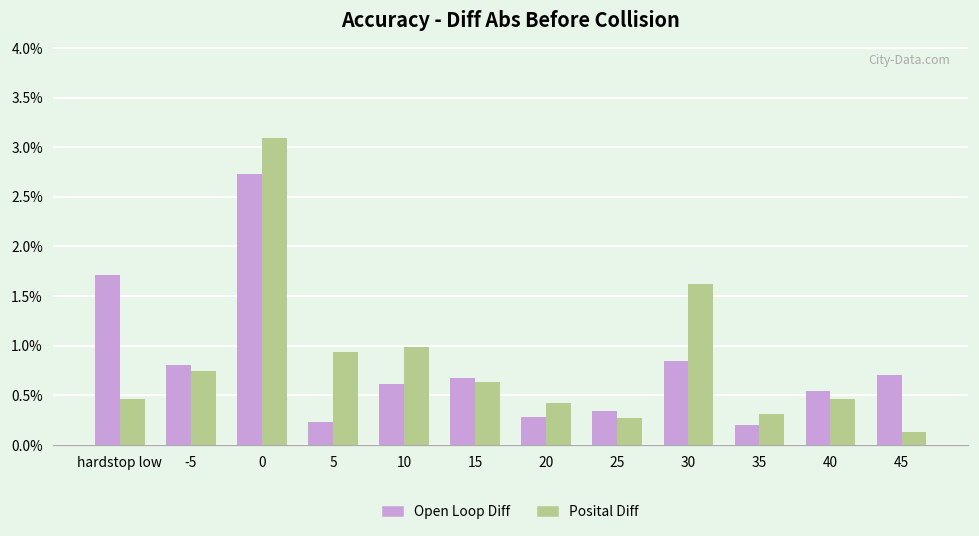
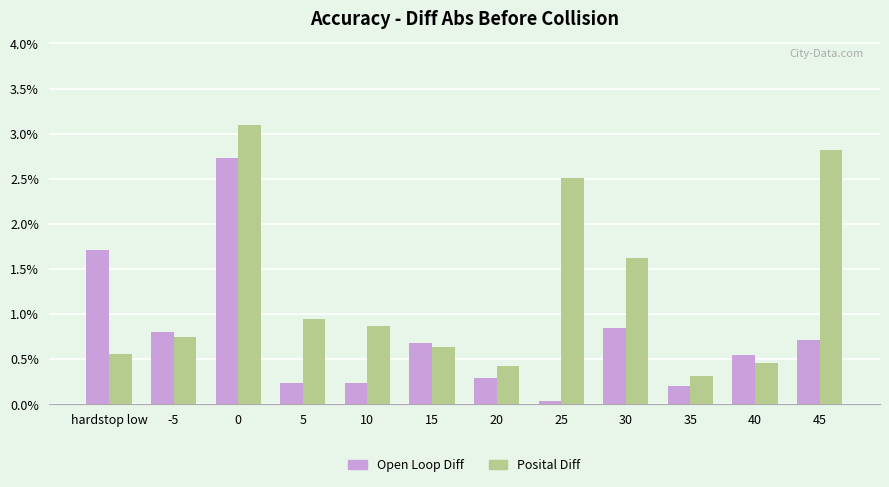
  {
    "Open Loop Diff": {
      "hardstop low": "1.7%",
      "-5": "0.8%",
      "0": "2.7%",
      "5": "0.2%",
-     "10": "0.6%",
+     "10": "0.2%",
      "15": "0.7%",
      "20": "0.3%",
-     "25": "0.3%",
+     "25": "0.0%",
      "30": "0.8%",
      "35": "0.2%",
      "40": "0.5%",
      "45": "0.7%"
    },
    "Posital Diff": {
-     "hardstop low": "0.5%",
+     "hardstop low": "0.6%",
      "-5": "0.7%",
      "0": "3.1%",
      "5": "0.9%",
-     "10": "1.0%",
+     "10": "0.9%",
      "15": "0.6%",
      "20": "0.4%",
-     "25": "0.3%",
+     "25": "2.5%",
      "30": "1.6%",
      "35": "0.3%",
      "40": "0.5%",
-     "45": "0.1%"
+     "45": "2.8%"
    }
  }
